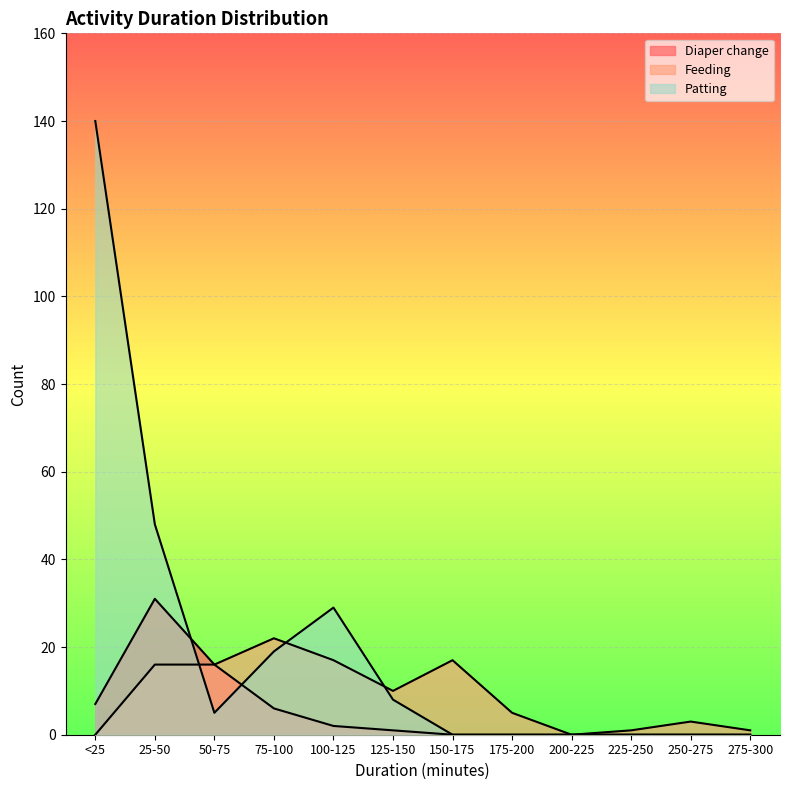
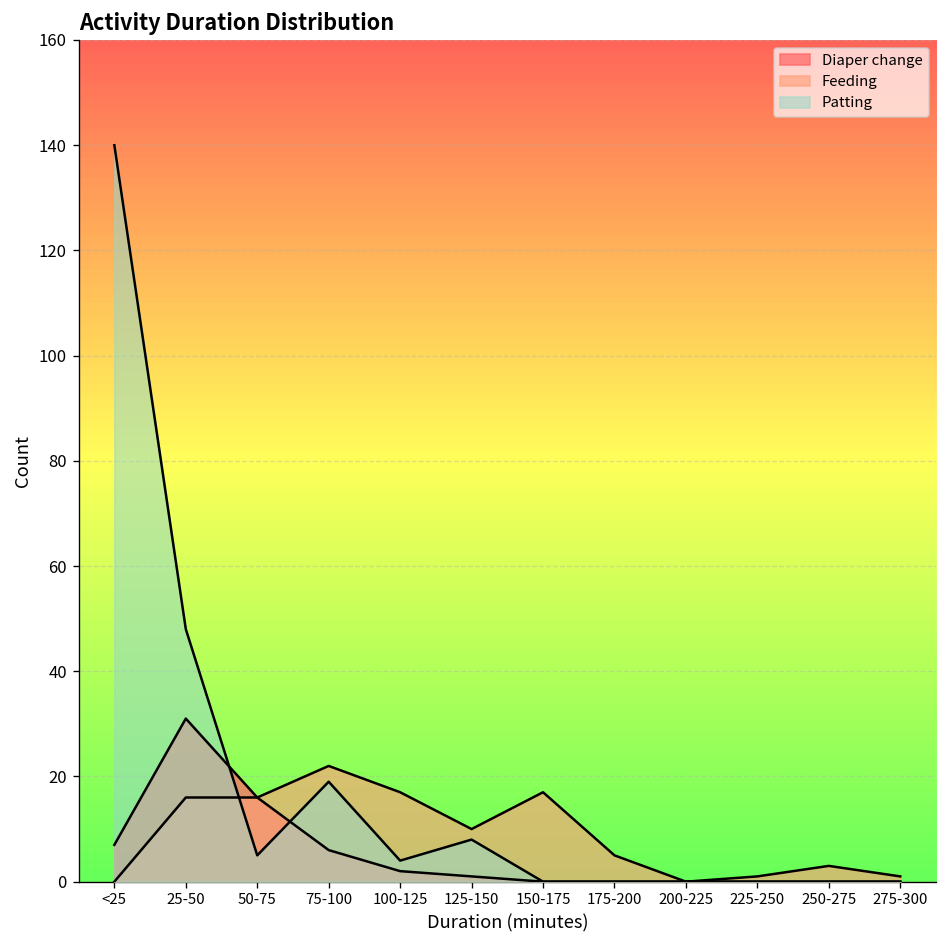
  {
    "Patting": {
      "<25": 140,
      "25-50": 48,
      "50-75": 5,
      "75-100": 19,
-     "100-125": 29,
+     "100-125": 4,
      "125-150": 8
    }
  }
